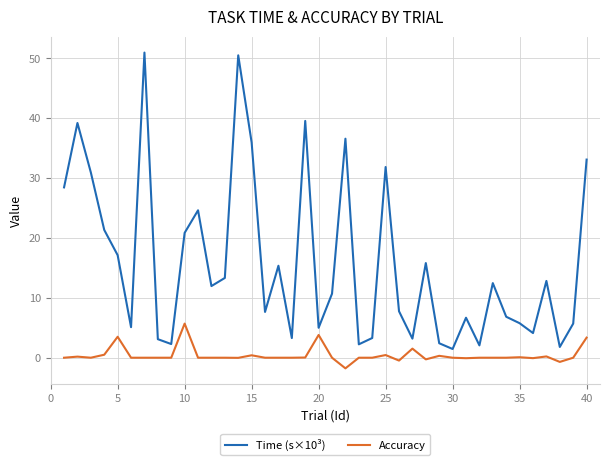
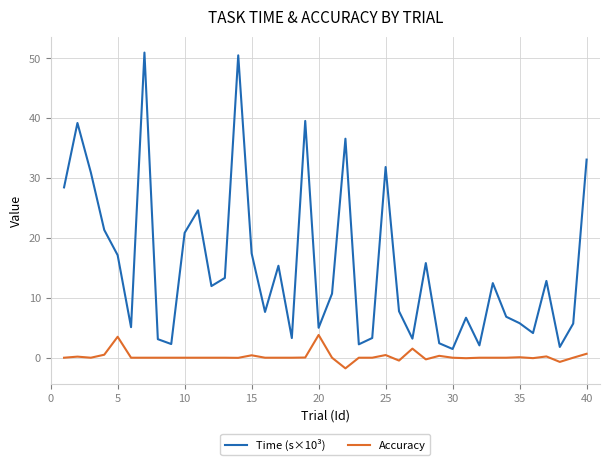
  {
    "Time (s×10³)": {
      "5": 17,
      "10": 21,
-     "15": 36,
+     "15": 17,
      "20": 5,
      "25": 32,
      "30": 1,
      "35": 6,
      "40": 33
    },
    "Accuracy": {
      "5": 4,
-     "10": 6,
+     "10": 0,
      "15": 0,
      "20": 4,
      "25": 0,
      "30": 0,
      "35": 0,
-     "40": 3
+     "40": 1
    }
  }
